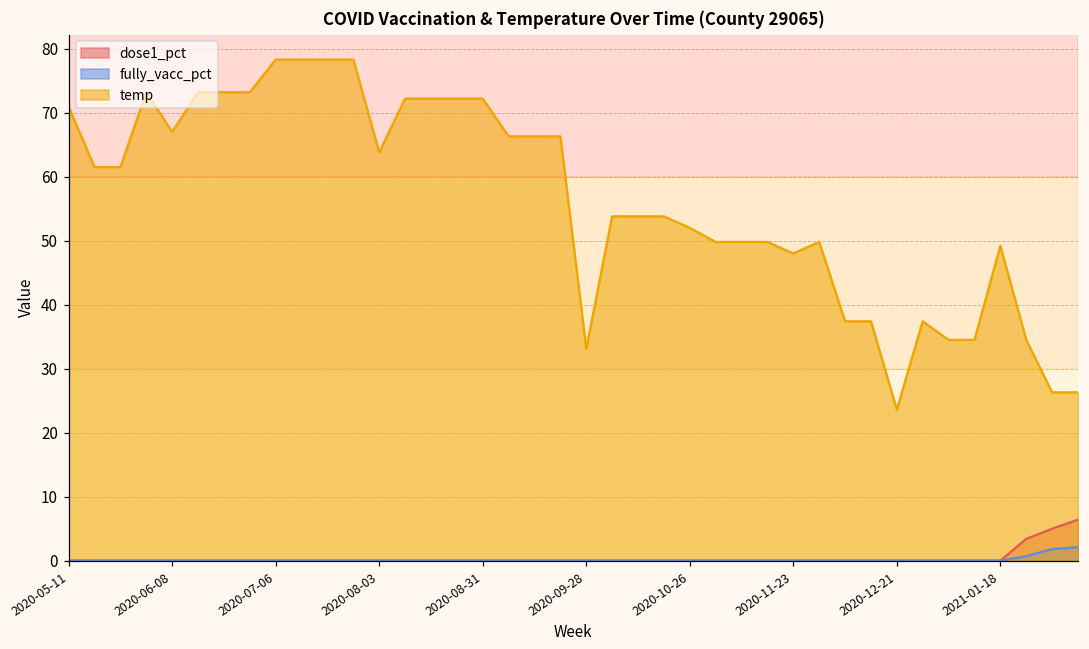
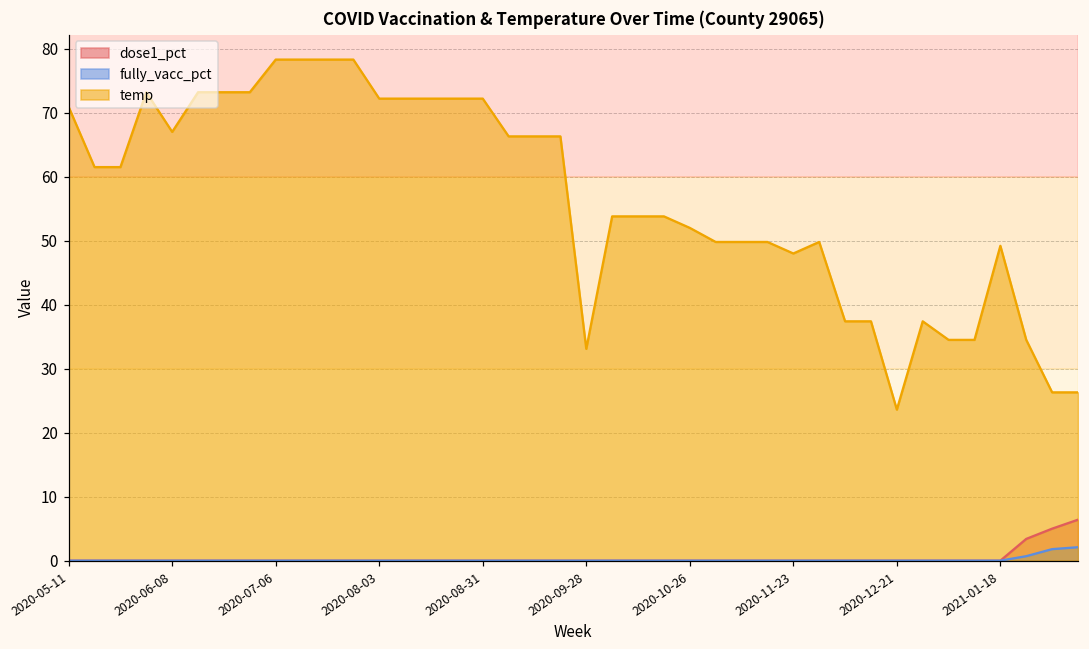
  {
    "temp": {
      "2020-05-11": 71,
      "2020-06-08": 67,
      "2020-07-06": 78,
-     "2020-08-03": 64,
+     "2020-08-03": 72,
      "2020-08-31": 72,
      "2020-09-28": 33,
      "2020-10-26": 52,
      "2020-11-23": 48,
      "2020-12-21": 24,
      "2021-01-18": 49
    }
  }
